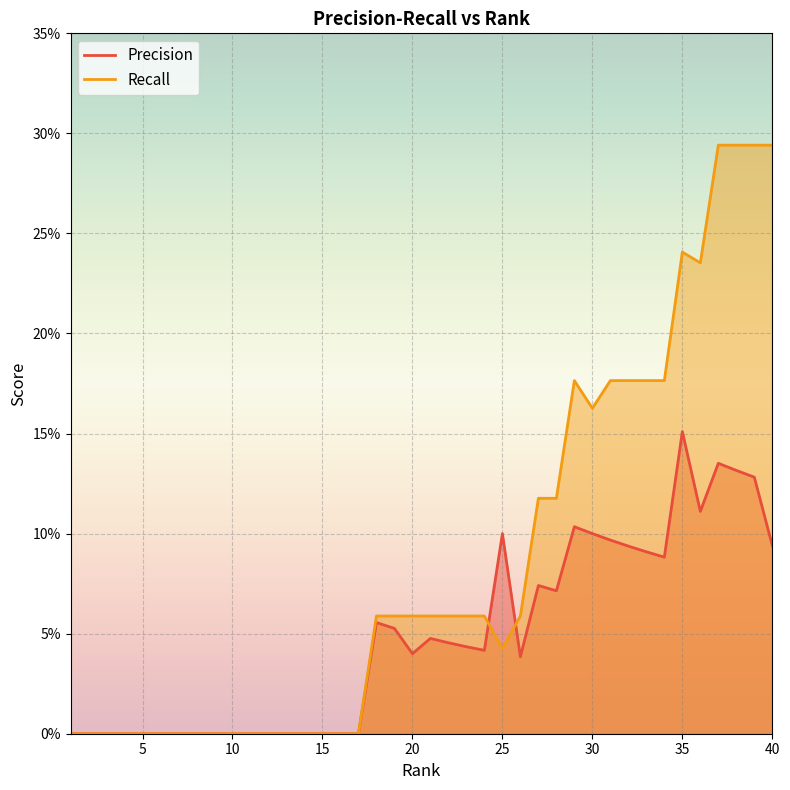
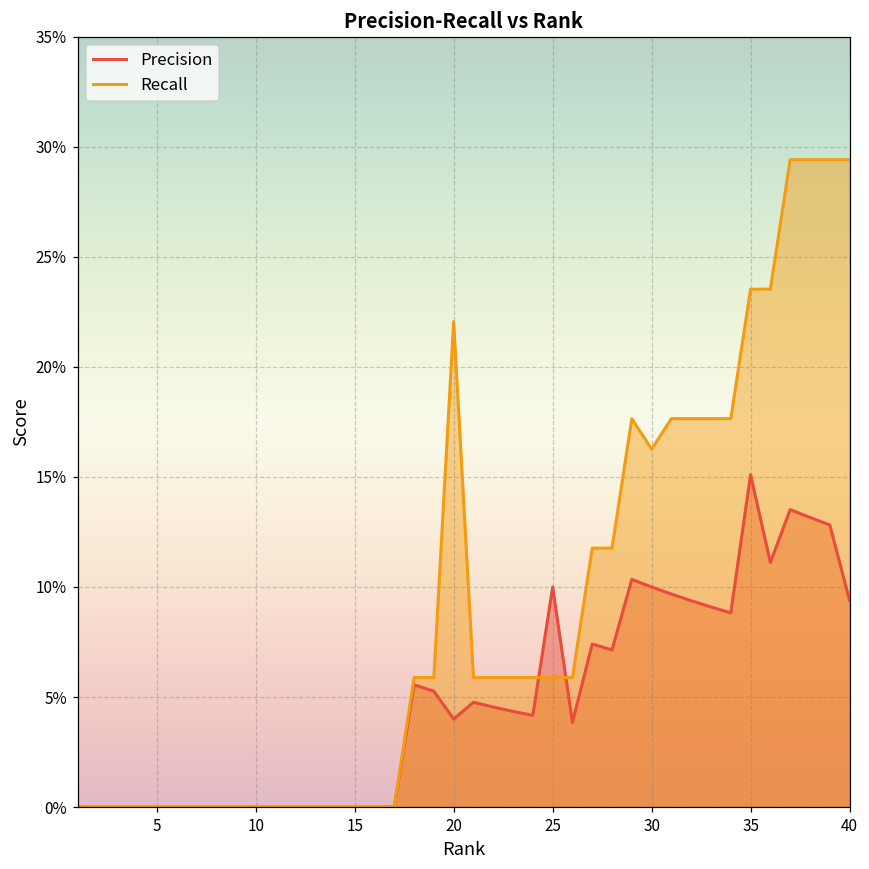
  {
    "Precision": {
      "20": "4.0%",
      "25": "10.0%",
      "30": "10.0%",
      "35": "15.1%",
      "40": "9.4%"
    },
    "Recall": {
-     "20": "5.9%",
-     "25": "4.3%",
+     "20": "22.1%",
+     "25": "5.9%",
      "30": "16.3%",
-     "35": "24.1%",
+     "35": "23.5%",
      "40": "29.4%"
    }
  }
